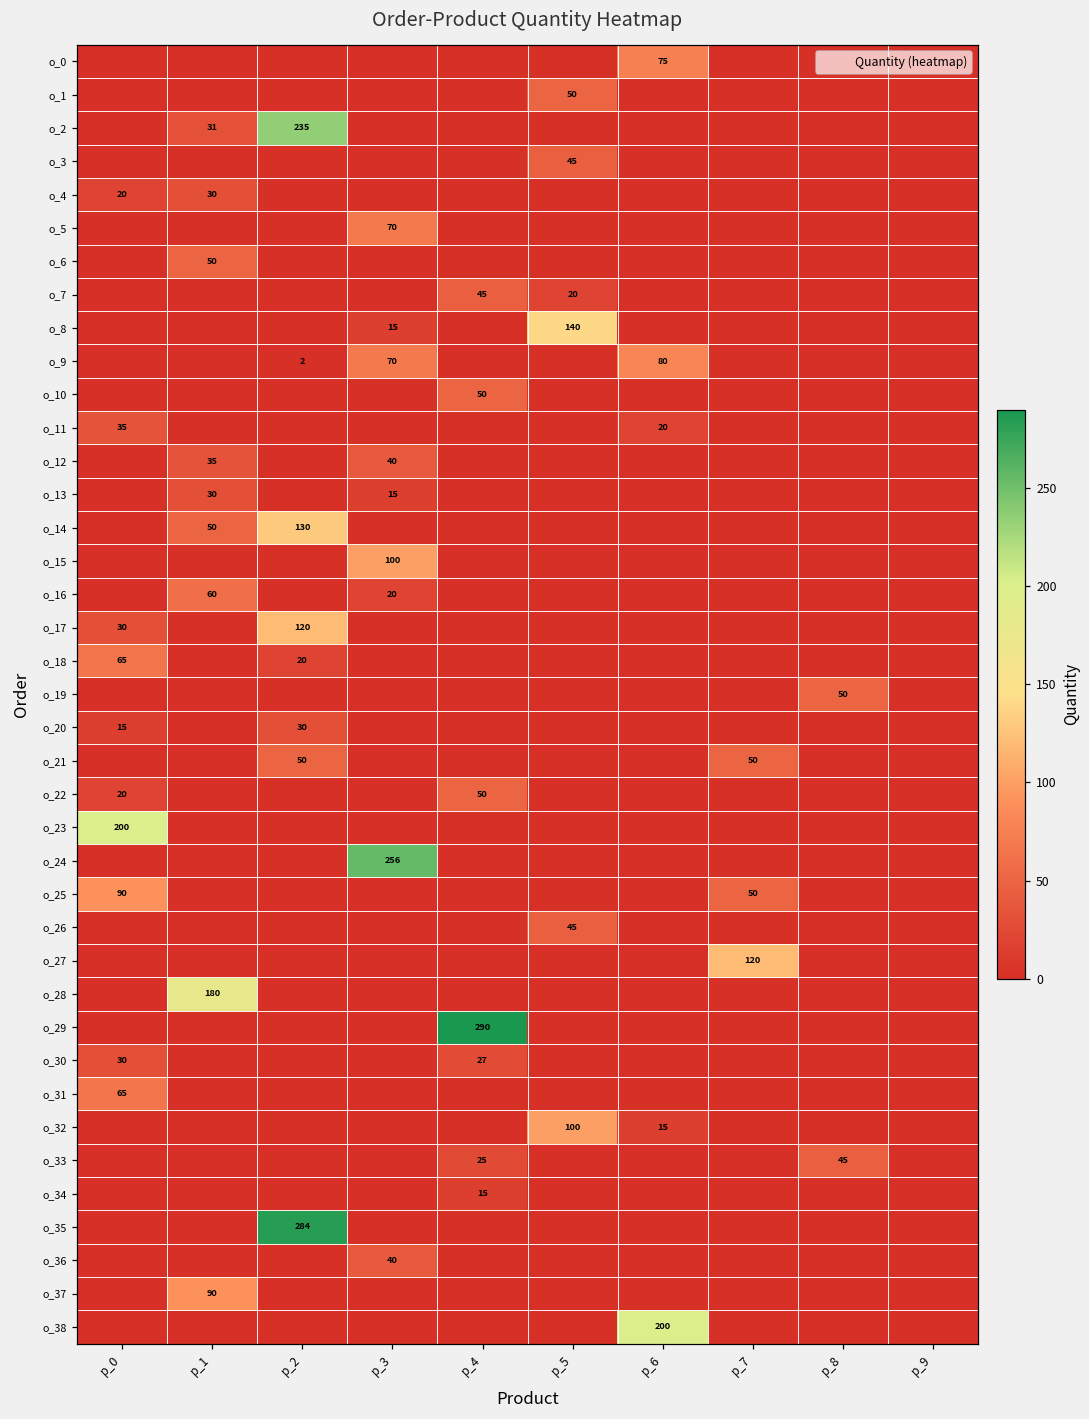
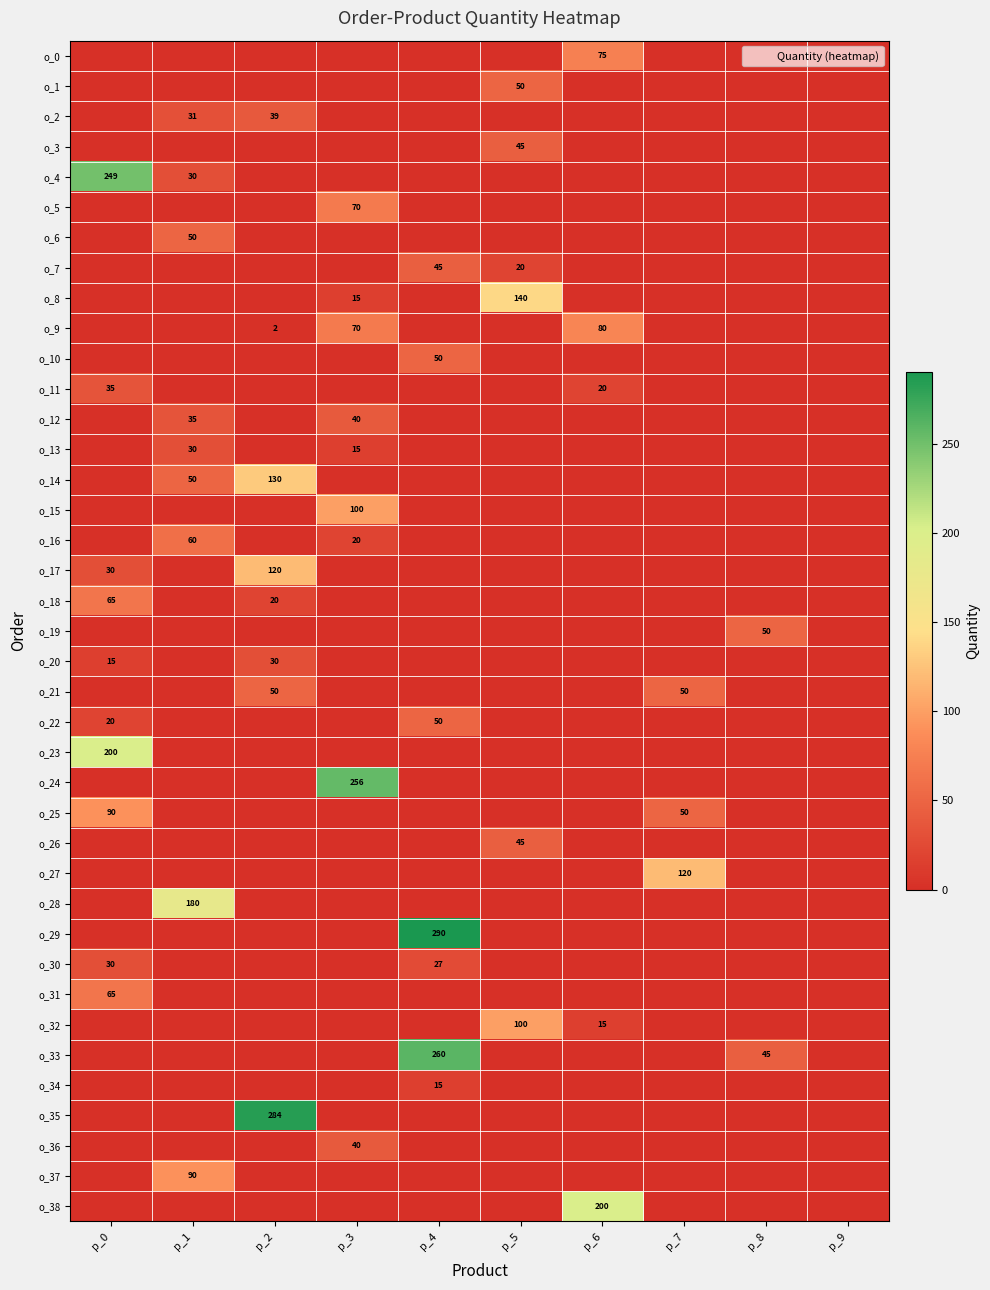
  {
    "o_0": {
      "p_6": 75
    },
    "o_1": {
      "p_5": 50
    },
    "o_2": {
      "p_1": 31,
-     "p_2": 235
+     "p_2": 39
    },
    "o_3": {
      "p_5": 45
    },
    "o_4": {
-     "p_0": 20,
+     "p_0": 249,
      "p_1": 30
    },
    "o_5": {
      "p_3": 70
    },
    "o_6": {
      "p_1": 50
    },
    "o_7": {
      "p_4": 45,
      "p_5": 20
    },
    "o_8": {
      "p_3": 15,
      "p_5": 140
    },
    "o_9": {
      "p_2": 2,
      "p_3": 70,
      "p_6": 80
    },
    "o_10": {
      "p_4": 50
    },
    "o_11": {
      "p_0": 35,
      "p_6": 20
    },
    "o_12": {
      "p_1": 35,
      "p_3": 40
    },
    "o_13": {
      "p_1": 30,
      "p_3": 15
    },
    "o_14": {
      "p_1": 50,
      "p_2": 130
    },
    "o_15": {
      "p_3": 100
    },
    "o_16": {
      "p_1": 60,
      "p_3": 20
    },
    "o_17": {
      "p_0": 30,
      "p_2": 120
    },
    "o_18": {
      "p_0": 65,
      "p_2": 20
    },
    "o_19": {
      "p_8": 50
    },
    "o_20": {
      "p_0": 15,
      "p_2": 30
    },
    "o_21": {
      "p_2": 50,
      "p_7": 50
    },
    "o_22": {
      "p_0": 20,
      "p_4": 50
    },
    "o_23": {
      "p_0": 200
    },
    "o_24": {
      "p_3": 256
    },
    "o_25": {
      "p_0": 90,
      "p_7": 50
    },
    "o_26": {
      "p_5": 45
    },
    "o_27": {
      "p_7": 120
    },
    "o_28": {
      "p_1": 180
    },
    "o_29": {
      "p_4": 290
    },
    "o_30": {
      "p_0": 30,
      "p_4": 27
    },
    "o_31": {
      "p_0": 65
    },
    "o_32": {
      "p_5": 100,
      "p_6": 15
    },
    "o_33": {
-     "p_4": 25,
+     "p_4": 260,
      "p_8": 45
    },
    "o_34": {
      "p_4": 15
    },
    "o_35": {
      "p_2": 284
    },
    "o_36": {
      "p_3": 40
    },
    "o_37": {
      "p_1": 90
    },
    "o_38": {
      "p_6": 200
    }
  }
